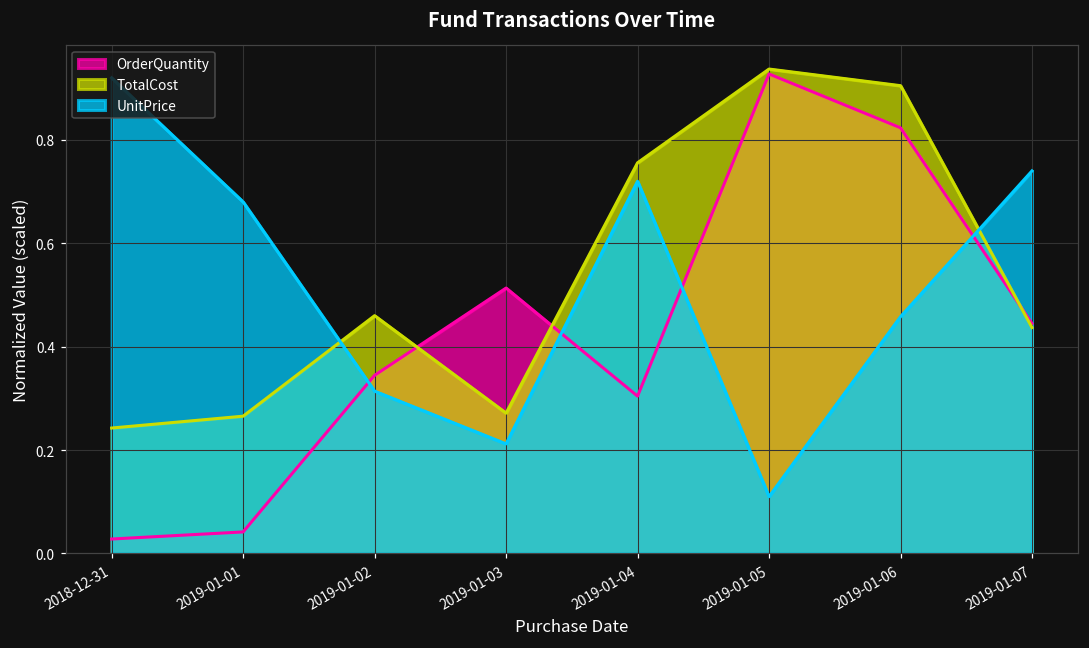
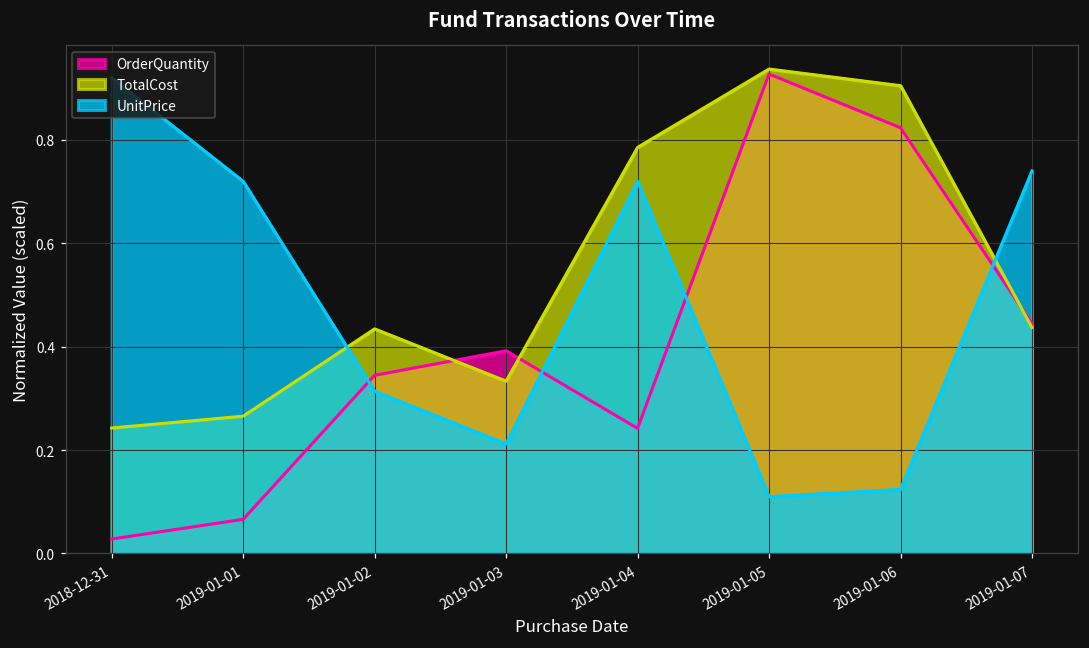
  {
    "OrderQuantity": {
      "2018-12-31": 0.03,
-     "2019-01-01": 0.04,
+     "2019-01-01": 0.07,
      "2019-01-02": 0.34,
-     "2019-01-03": 0.51,
-     "2019-01-04": 0.30,
+     "2019-01-03": 0.39,
+     "2019-01-04": 0.24,
      "2019-01-05": 0.93,
      "2019-01-06": 0.82,
      "2019-01-07": 0.44
    },
    "TotalCost": {
      "2018-12-31": 0.24,
      "2019-01-01": 0.27,
-     "2019-01-02": 0.46,
-     "2019-01-03": 0.27,
-     "2019-01-04": 0.76,
+     "2019-01-02": 0.43,
+     "2019-01-03": 0.33,
+     "2019-01-04": 0.79,
      "2019-01-05": 0.94,
      "2019-01-06": 0.90,
      "2019-01-07": 0.44
    },
    "UnitPrice": {
-     "2019-01-01": 0.68,
+     "2019-01-01": 0.72,
      "2019-01-02": 0.31,
      "2019-01-03": 0.21,
      "2019-01-04": 0.72,
      "2019-01-05": 0.11,
-     "2019-01-06": 0.46,
+     "2019-01-06": 0.12,
      "2019-01-07": 0.74
    }
  }
